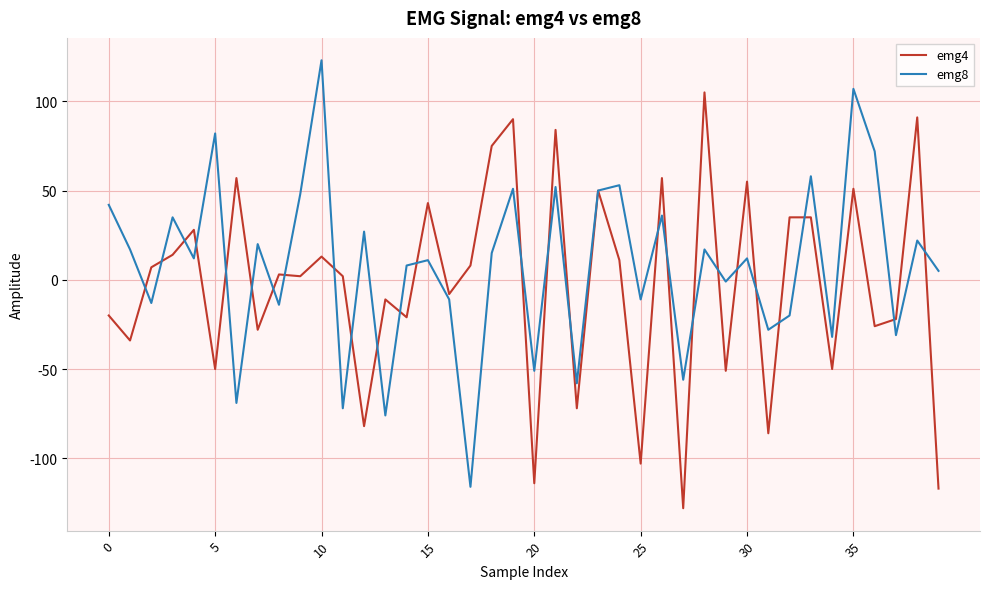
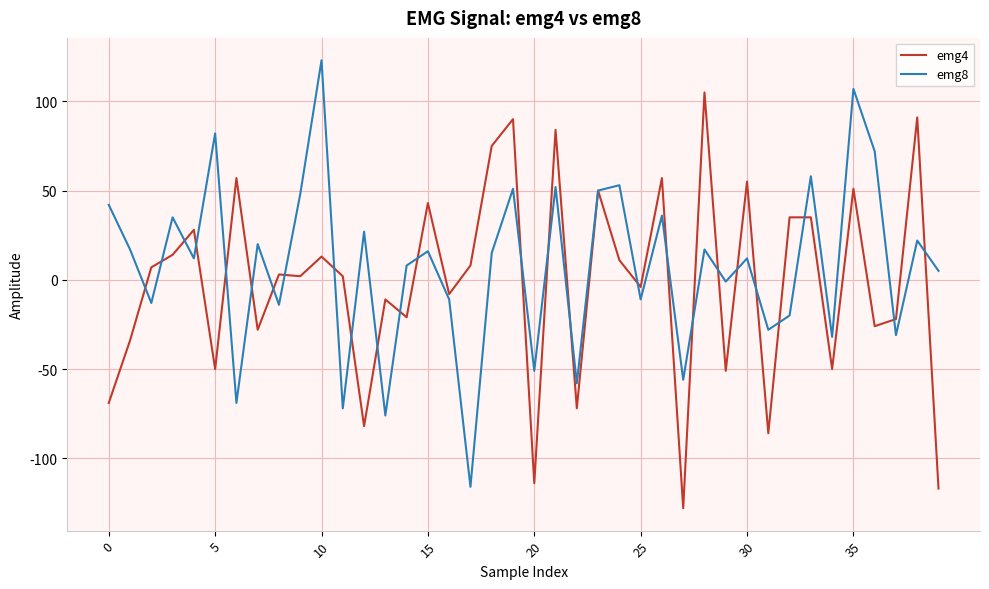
  {
    "emg4": {
-     "0": -20,
+     "0": -69,
      "5": -50,
      "10": 13,
      "15": 43,
      "20": -114,
-     "25": -103,
+     "25": -4,
      "30": 55,
      "35": 51
    },
    "emg8": {
      "0": 42,
      "5": 82,
      "10": 123,
-     "15": 11,
+     "15": 16,
      "20": -51,
      "25": -11,
      "30": 12,
      "35": 107
    }
  }
